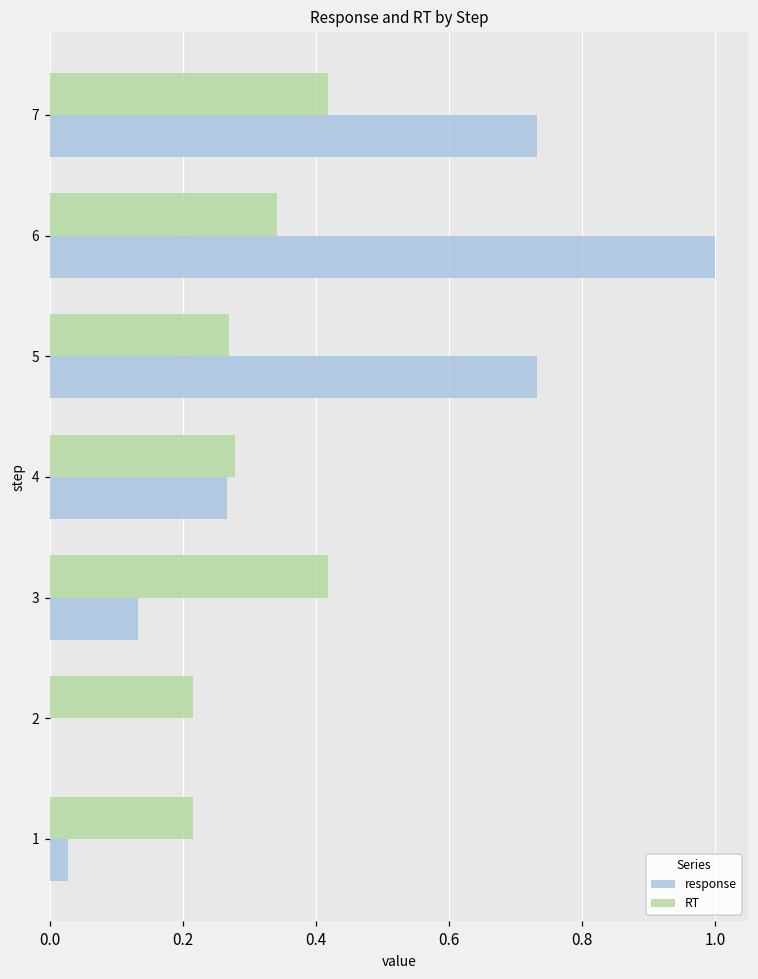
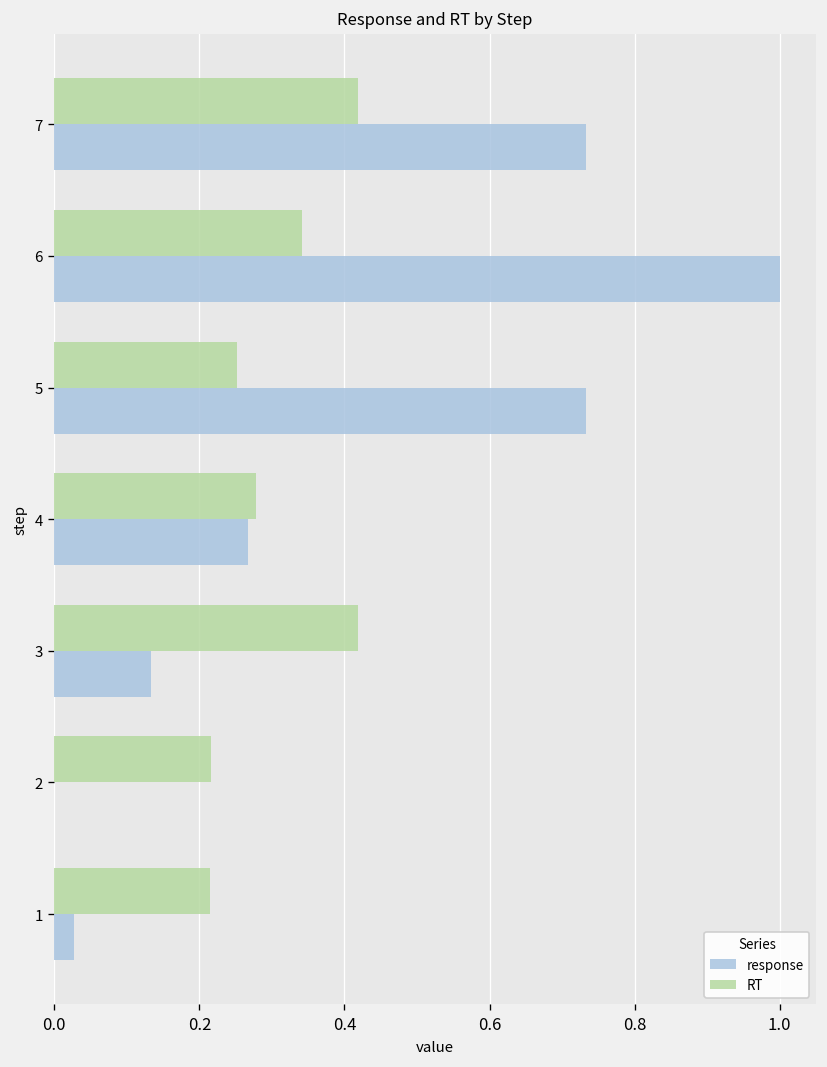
  {
    "response": {
      "7": 0.73,
      "6": 1.00,
      "5": 0.73,
      "4": 0.27,
      "3": 0.13,
      "2": 0.00,
      "1": 0.03
    },
    "RT": {
      "7": 0.42,
      "6": 0.34,
-     "5": 0.27,
+     "5": 0.25,
      "4": 0.28,
      "3": 0.42,
      "2": 0.22,
      "1": 0.21
    }
  }
